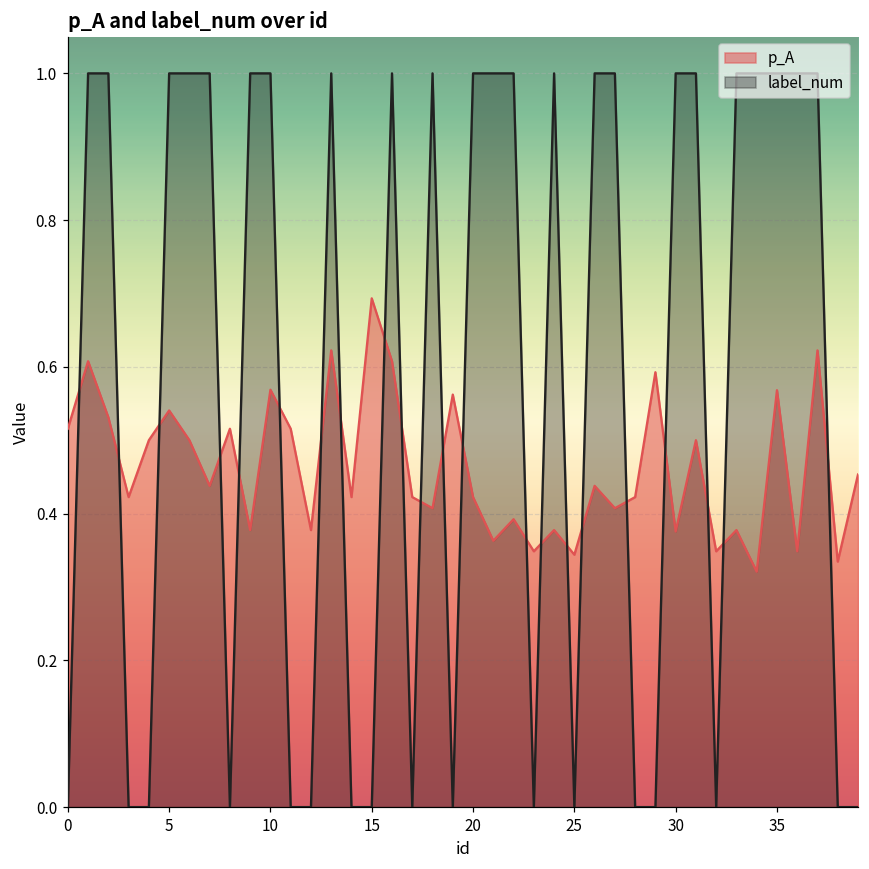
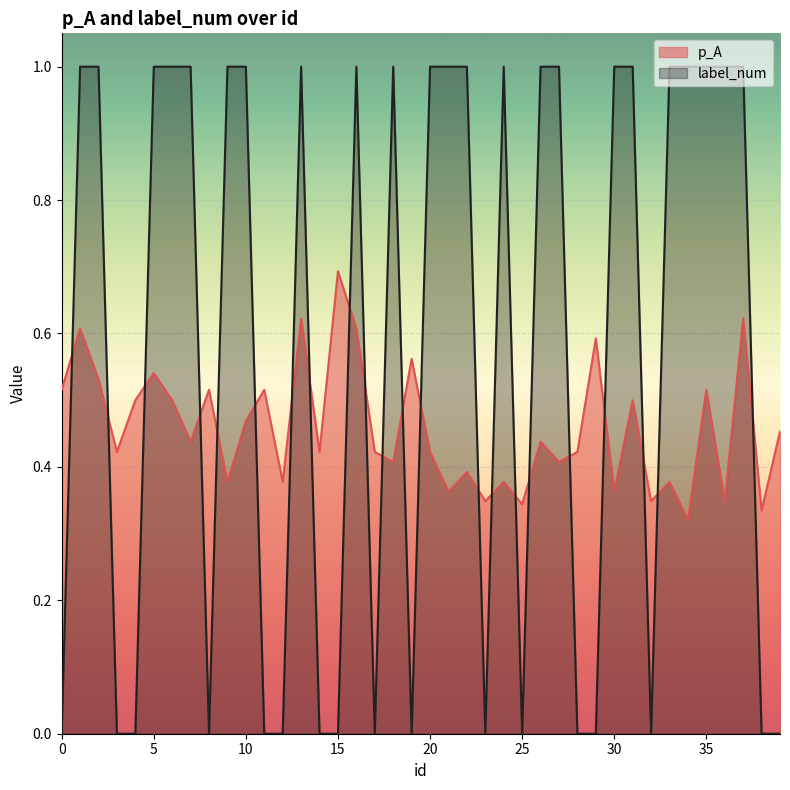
  {
    "p_A": {
      "0": 0.52,
      "5": 0.54,
-     "10": 0.57,
+     "10": 0.47,
      "15": 0.69,
      "20": 0.42,
      "25": 0.34,
-     "30": 0.38,
-     "35": 0.57
+     "30": 0.36,
+     "35": 0.52
    },
    "label_num": {
      "0": 0.00,
      "5": 1.00,
      "10": 1.00,
      "15": 0.00,
      "20": 1.00,
      "25": 0.00,
      "30": 1.00
    }
  }
